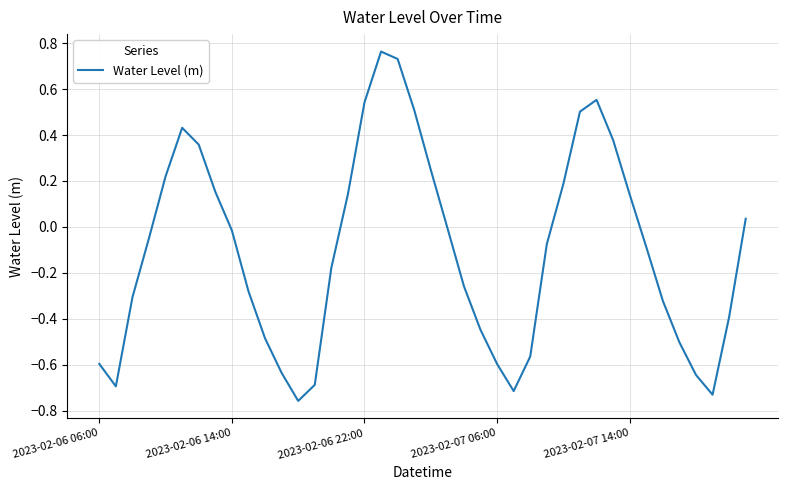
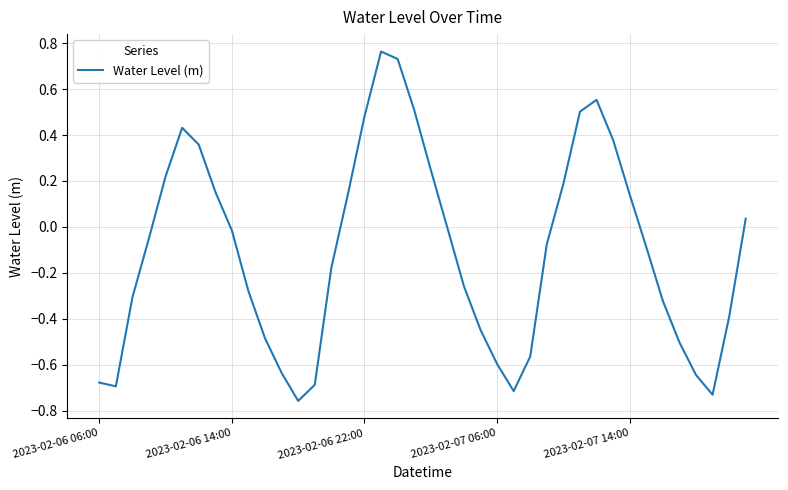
  {
-   "2023-02-06 06:00": -0.60,
+   "2023-02-06 06:00": -0.68,
    "2023-02-06 14:00": -0.02,
-   "2023-02-06 22:00": 0.54,
+   "2023-02-06 22:00": 0.48,
    "2023-02-07 06:00": -0.60,
    "2023-02-07 14:00": 0.14
  }
